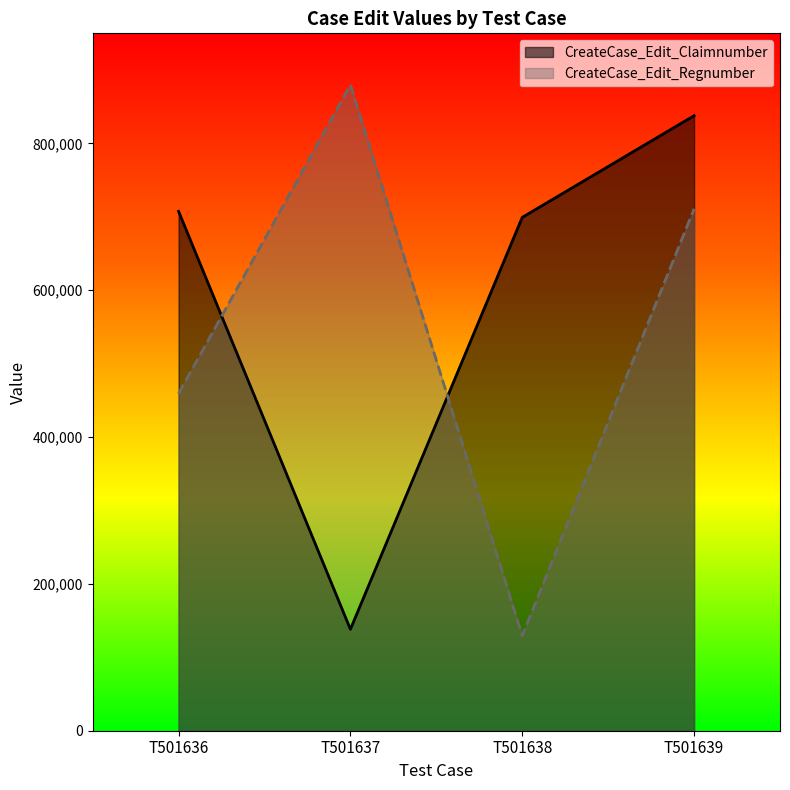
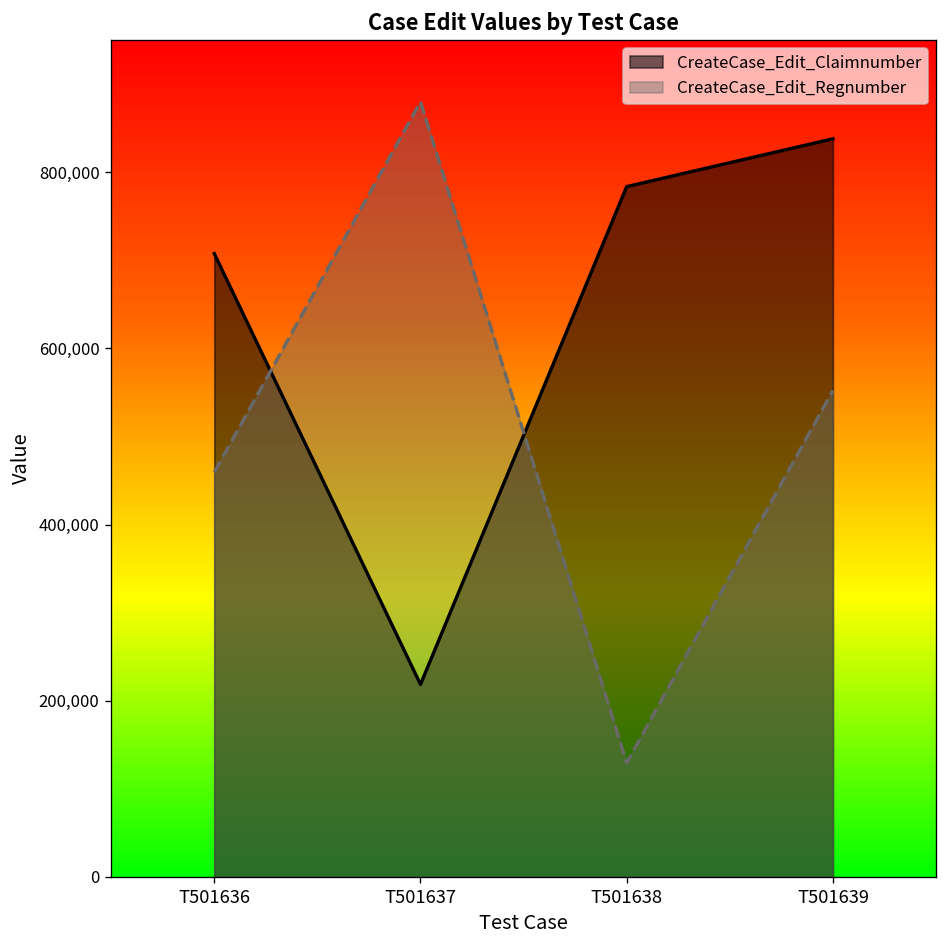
  {
    "CreateCase_Edit_Claimnumber": {
      "T501636": "710,000",
-     "T501637": "140,000",
-     "T501638": "700,000",
+     "T501637": "220,000",
+     "T501638": "780,000",
      "T501639": "840,000"
    },
    "CreateCase_Edit_Regnumber": {
      "T501636": "460,000",
      "T501637": "880,000",
      "T501638": "130,000",
-     "T501639": "710,000"
+     "T501639": "550,000"
    }
  }
